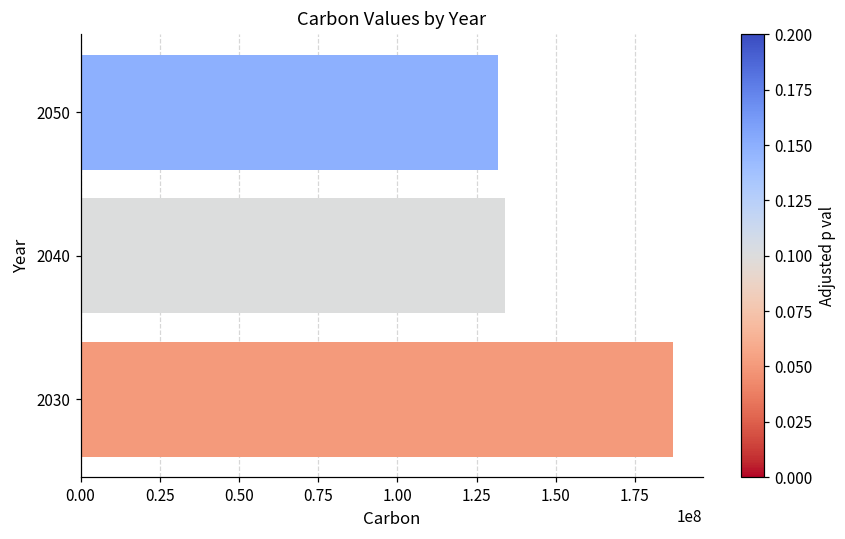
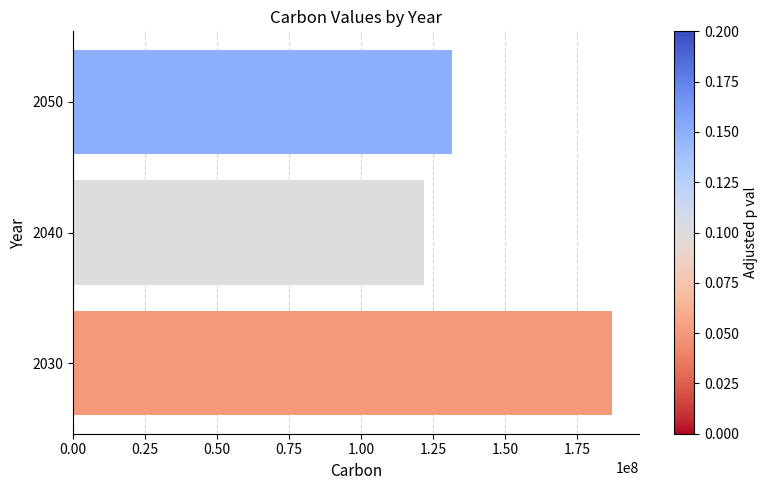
  {
    "2050": 132000000,
-   "2040": 134000000,
+   "2040": 122000000,
    "2030": 187000000
  }
